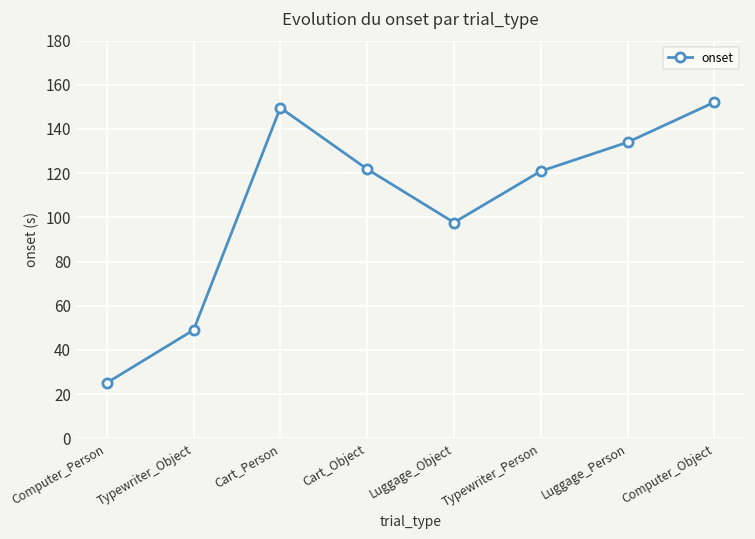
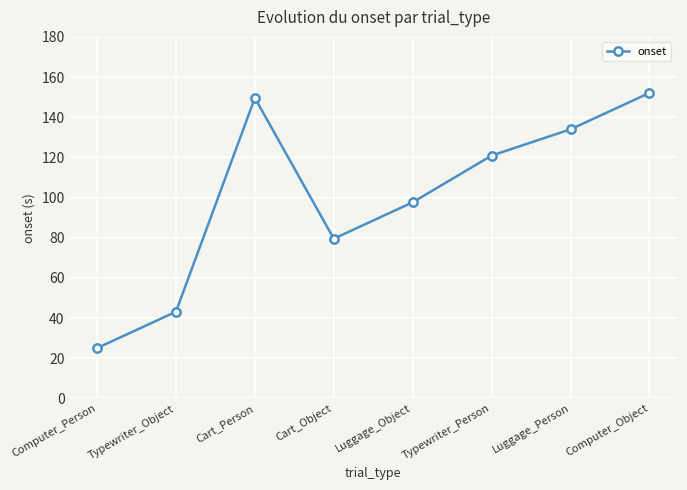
  {
    "Computer_Person": 25,
-   "Typewriter_Object": 49,
+   "Typewriter_Object": 43,
    "Cart_Person": 150,
-   "Cart_Object": 122,
+   "Cart_Object": 80,
    "Luggage_Object": 98,
    "Typewriter_Person": 121,
    "Luggage_Person": 134,
    "Computer_Object": 152
  }
